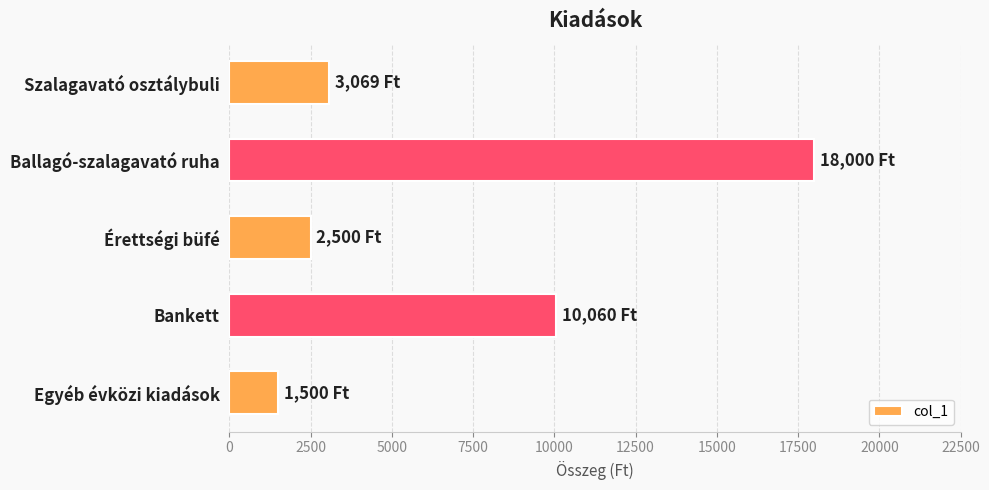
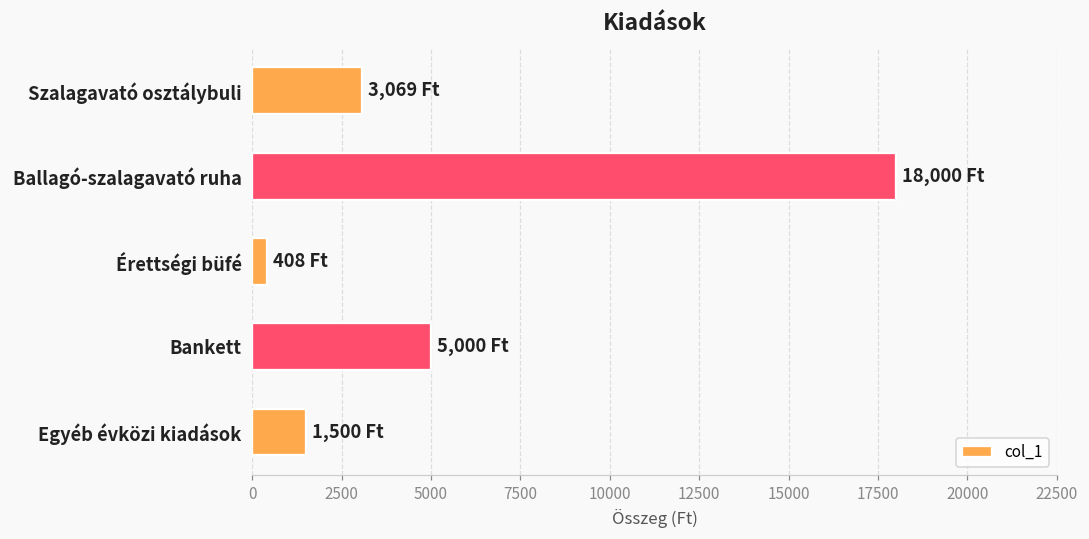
  {
    "Szalagavató osztálybuli": "3,069",
    "Ballagó-szalagavató ruha": "18,000",
-   "Érettségi büfé": "2,500",
-   "Bankett": "10,060",
+   "Érettségi büfé": "408",
+   "Bankett": "5,000",
    "Egyéb évközi kiadások": "1,500"
  }
